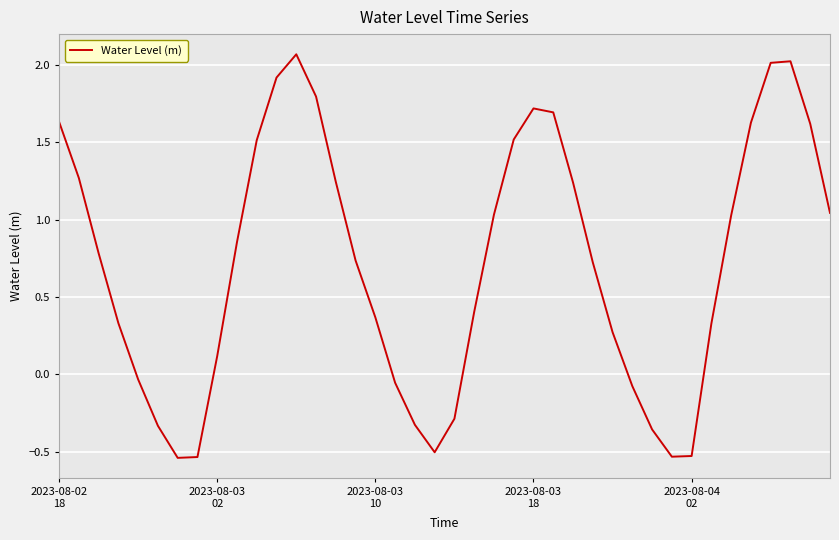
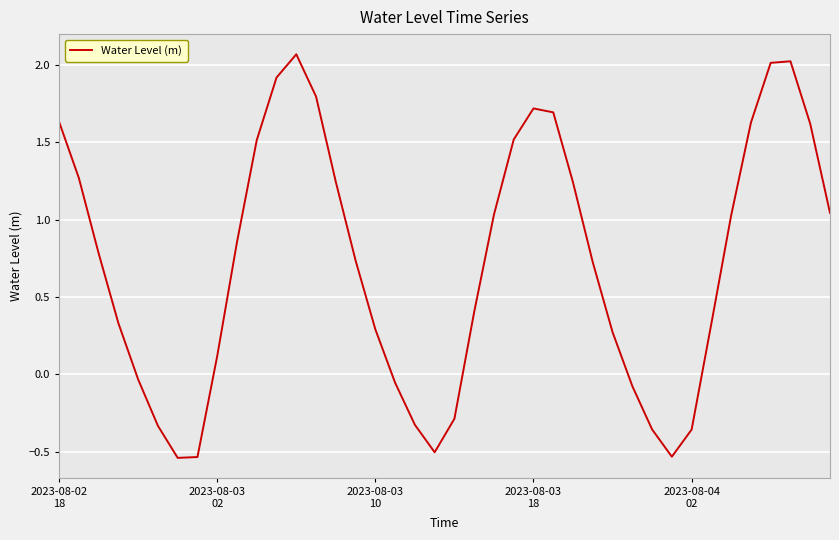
  {
    "2023-08-02 18": 1.63,
    "2023-08-03 02": 0.12,
-   "2023-08-03 10": 0.37,
+   "2023-08-03 10": 0.29,
    "2023-08-03 18": 1.72,
-   "2023-08-04 02": -0.53
+   "2023-08-04 02": -0.36
  }
